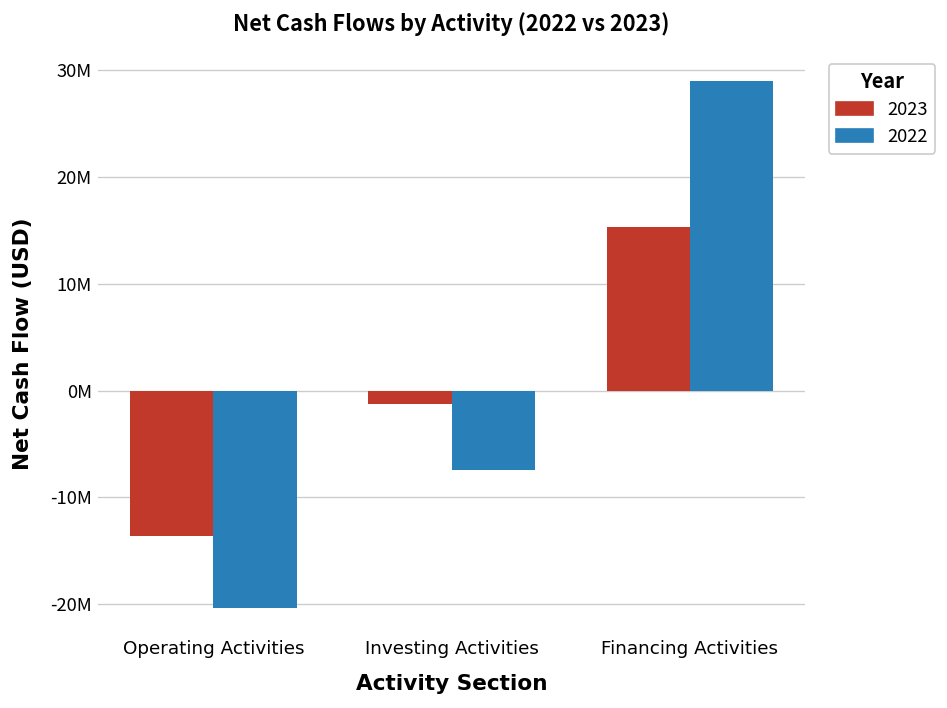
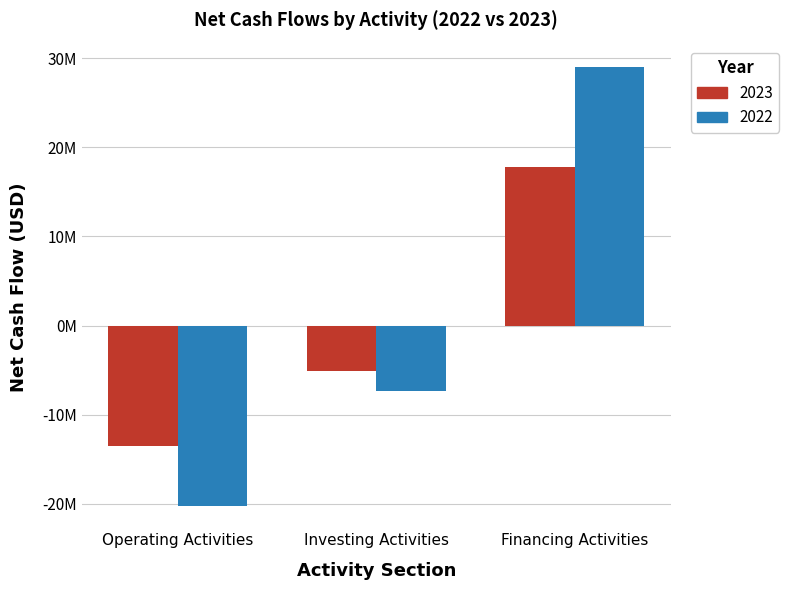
  {
    "2023": {
      "Operating Activities": -14000000,
-     "Investing Activities": -1000000,
-     "Financing Activities": 15000000
+     "Investing Activities": -5000000,
+     "Financing Activities": 18000000
    },
    "2022": {
      "Operating Activities": -20000000,
      "Investing Activities": -7000000,
      "Financing Activities": 29000000
    }
  }
